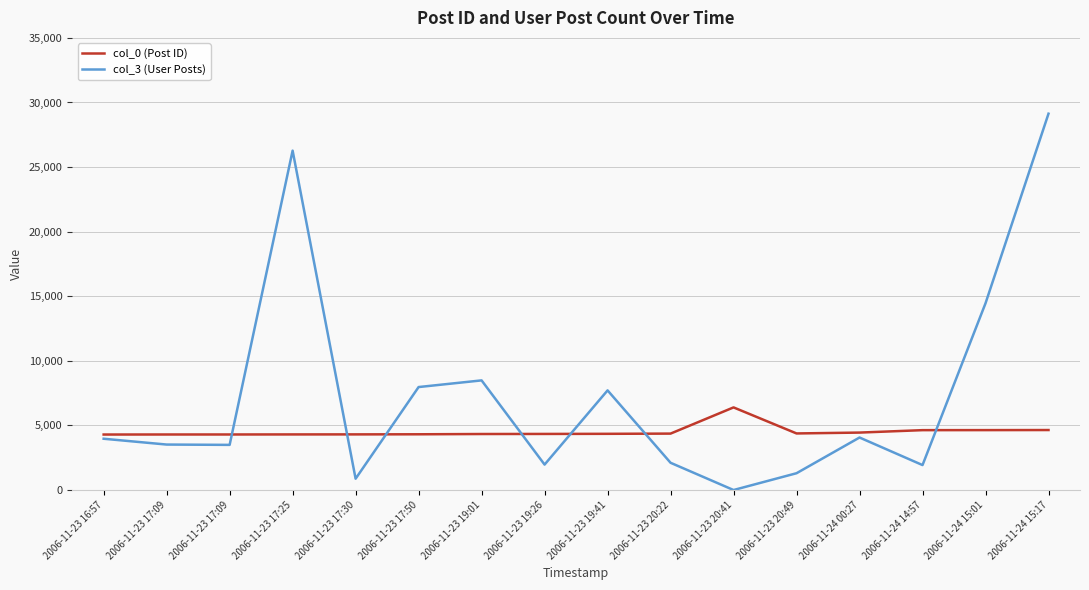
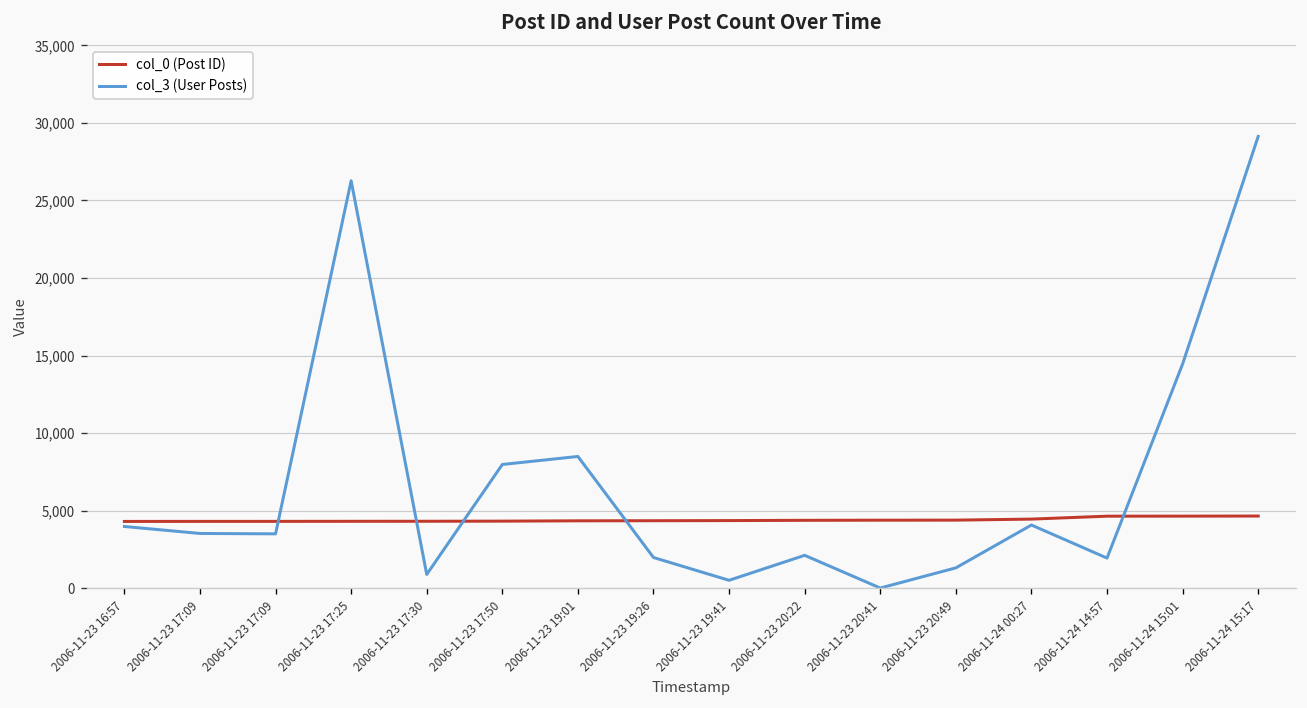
  {
    "col_0 (Post ID)": {
      "2006-11-23 16:57": "4,300",
      "2006-11-23 17:25": "4,300",
      "2006-11-23 17:30": "4,300",
      "2006-11-23 17:50": "4,300",
      "2006-11-23 19:01": "4,300",
      "2006-11-23 19:26": "4,300",
      "2006-11-23 19:41": "4,400",
      "2006-11-23 20:22": "4,400",
-     "2006-11-23 20:41": "6,400",
+     "2006-11-23 20:41": "4,400",
      "2006-11-23 20:49": "4,400",
      "2006-11-24 00:27": "4,400",
      "2006-11-24 14:57": "4,600",
      "2006-11-24 15:01": "4,600",
      "2006-11-24 15:17": "4,600"
    },
    "col_3 (User Posts)": {
      "2006-11-23 16:57": "4,000",
      "2006-11-23 17:25": "26,300",
      "2006-11-23 17:30": "900",
      "2006-11-23 17:50": "8,000",
      "2006-11-23 19:01": "8,500",
      "2006-11-23 19:26": "2,000",
-     "2006-11-23 19:41": "7,700",
+     "2006-11-23 19:41": "500",
      "2006-11-23 20:22": "2,100",
      "2006-11-23 20:41": "0",
      "2006-11-23 20:49": "1,300",
      "2006-11-24 00:27": "4,100",
      "2006-11-24 14:57": "1,900",
      "2006-11-24 15:01": "14,500",
      "2006-11-24 15:17": "29,100"
    }
  }
